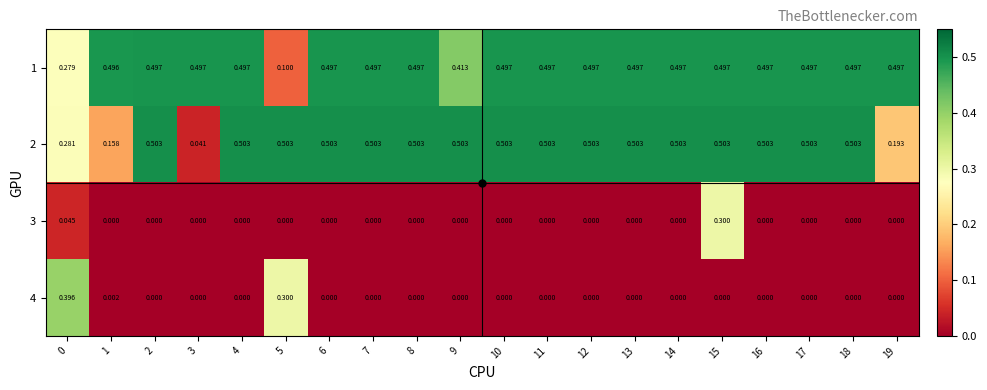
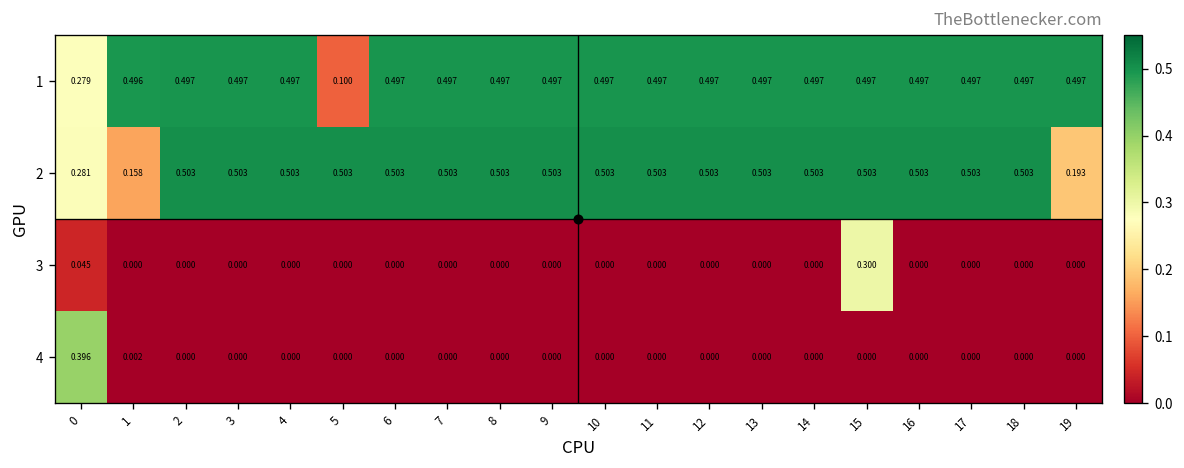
  {
    "1": {
      "0": 0.279,
      "1": 0.496,
      "2": 0.497,
      "3": 0.497,
      "4": 0.497,
      "5": 0.100,
      "6": 0.497,
      "7": 0.497,
      "8": 0.497,
-     "9": 0.413,
+     "9": 0.497,
      "10": 0.497,
      "11": 0.497,
      "12": 0.497,
      "13": 0.497,
      "14": 0.497,
      "15": 0.497,
      "16": 0.497,
      "17": 0.497,
      "18": 0.497,
      "19": 0.497
    },
    "2": {
      "0": 0.281,
      "1": 0.158,
      "2": 0.503,
-     "3": 0.041,
+     "3": 0.503,
      "4": 0.503,
      "5": 0.503,
      "6": 0.503,
      "7": 0.503,
      "8": 0.503,
      "9": 0.503,
      "10": 0.503,
      "11": 0.503,
      "12": 0.503,
      "13": 0.503,
      "14": 0.503,
      "15": 0.503,
      "16": 0.503,
      "17": 0.503,
      "18": 0.503,
      "19": 0.193
    },
    "3": {
      "0": 0.045,
      "1": 0.000,
      "2": 0.000,
      "3": 0.000,
      "4": 0.000,
      "5": 0.000,
      "6": 0.000,
      "7": 0.000,
      "8": 0.000,
      "9": 0.000,
      "10": 0.000,
      "11": 0.000,
      "12": 0.000,
      "13": 0.000,
      "14": 0.000,
      "15": 0.300,
      "16": 0.000,
      "17": 0.000,
      "18": 0.000,
      "19": 0.000
    },
    "4": {
      "0": 0.396,
      "1": 0.002,
      "2": 0.000,
      "3": 0.000,
      "4": 0.000,
-     "5": 0.300,
+     "5": 0.000,
      "6": 0.000,
      "7": 0.000,
      "8": 0.000,
      "9": 0.000,
      "10": 0.000,
      "11": 0.000,
      "12": 0.000,
      "13": 0.000,
      "14": 0.000,
      "15": 0.000,
      "16": 0.000,
      "17": 0.000,
      "18": 0.000,
      "19": 0.000
    }
  }
